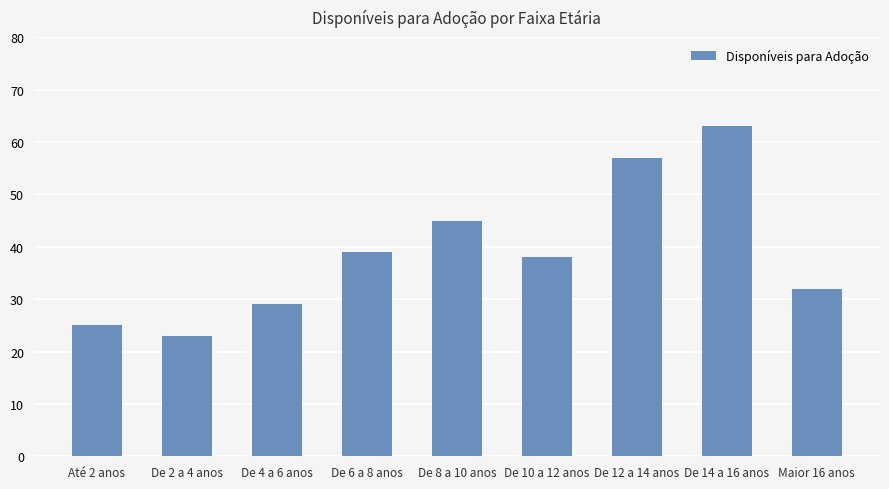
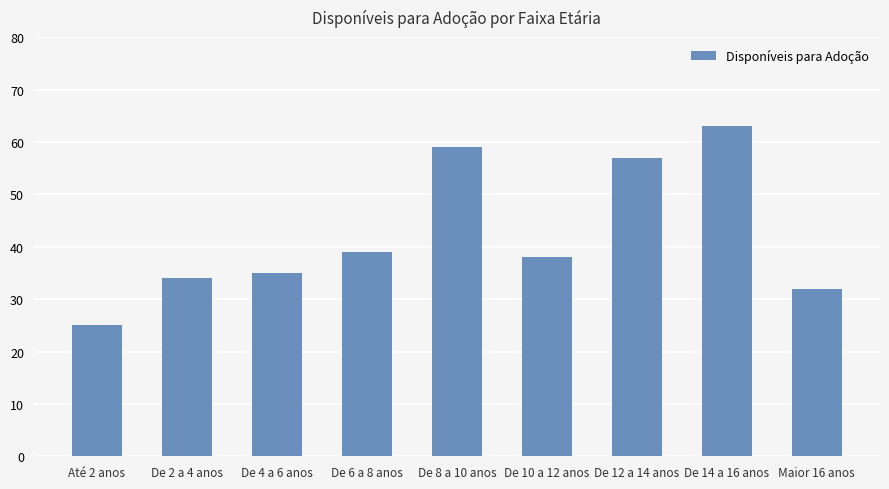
  {
    "Até 2 anos": 25,
-   "De 2 a 4 anos": 23,
-   "De 4 a 6 anos": 29,
+   "De 2 a 4 anos": 34,
+   "De 4 a 6 anos": 35,
    "De 6 a 8 anos": 39,
-   "De 8 a 10 anos": 45,
+   "De 8 a 10 anos": 59,
    "De 10 a 12 anos": 38,
    "De 12 a 14 anos": 57,
    "De 14 a 16 anos": 63,
    "Maior 16 anos": 32
  }
